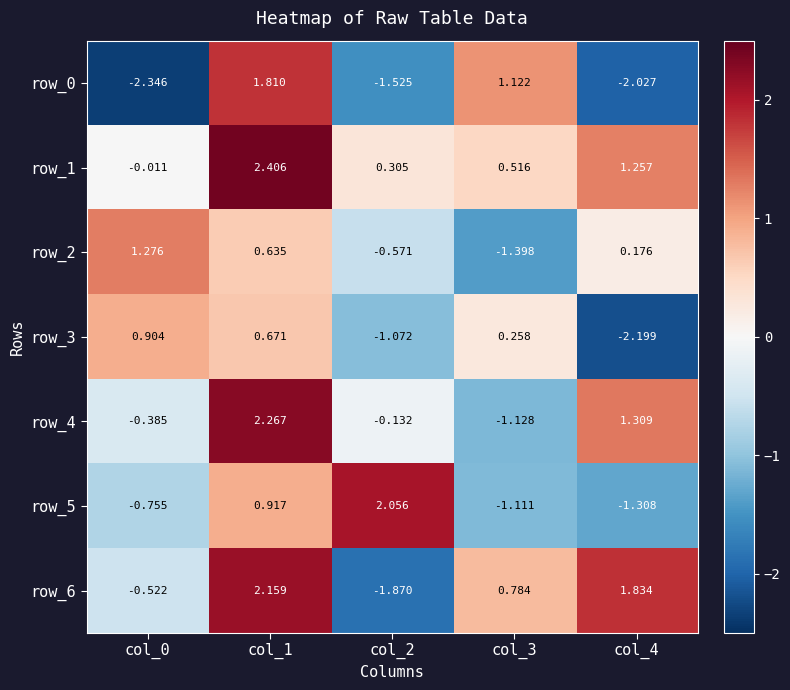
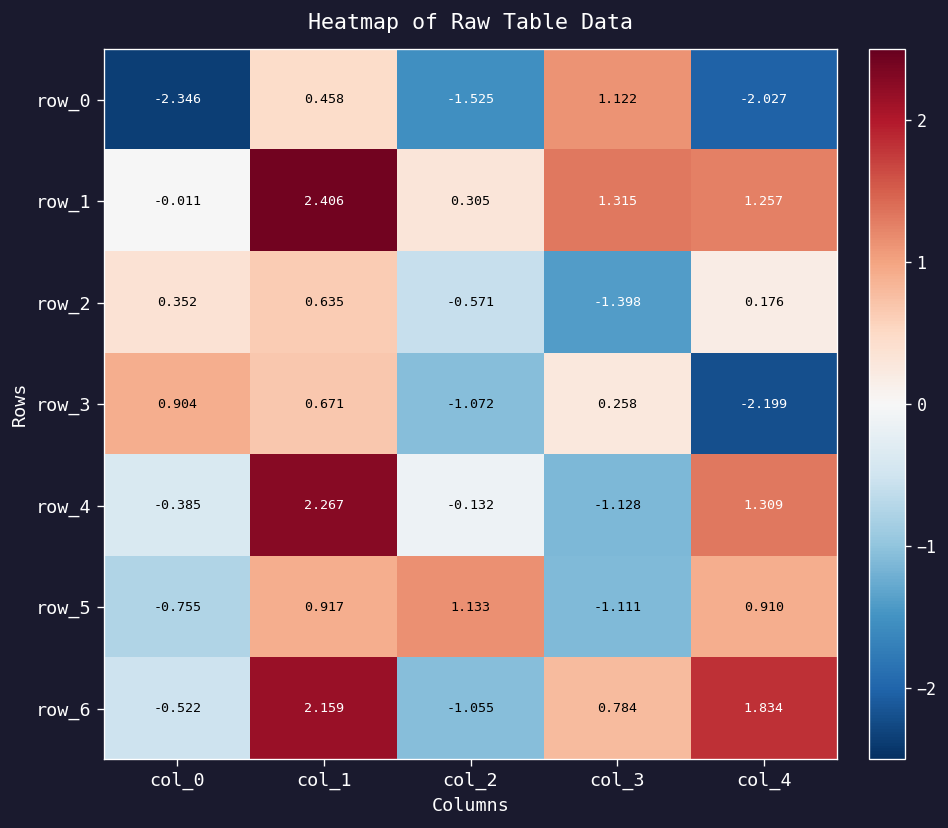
  {
    "row_0": {
      "col_0": -2.346,
-     "col_1": 1.810,
+     "col_1": 0.458,
      "col_2": -1.525,
      "col_3": 1.122,
      "col_4": -2.027
    },
    "row_1": {
      "col_0": -0.011,
      "col_1": 2.406,
      "col_2": 0.305,
-     "col_3": 0.516,
+     "col_3": 1.315,
      "col_4": 1.257
    },
    "row_2": {
-     "col_0": 1.276,
+     "col_0": 0.352,
      "col_1": 0.635,
      "col_2": -0.571,
      "col_3": -1.398,
      "col_4": 0.176
    },
    "row_3": {
      "col_0": 0.904,
      "col_1": 0.671,
      "col_2": -1.072,
      "col_3": 0.258,
      "col_4": -2.199
    },
    "row_4": {
      "col_0": -0.385,
      "col_1": 2.267,
      "col_2": -0.132,
      "col_3": -1.128,
      "col_4": 1.309
    },
    "row_5": {
      "col_0": -0.755,
      "col_1": 0.917,
-     "col_2": 2.056,
+     "col_2": 1.133,
      "col_3": -1.111,
-     "col_4": -1.308
+     "col_4": 0.910
    },
    "row_6": {
      "col_0": -0.522,
      "col_1": 2.159,
-     "col_2": -1.870,
+     "col_2": -1.055,
      "col_3": 0.784,
      "col_4": 1.834
    }
  }
